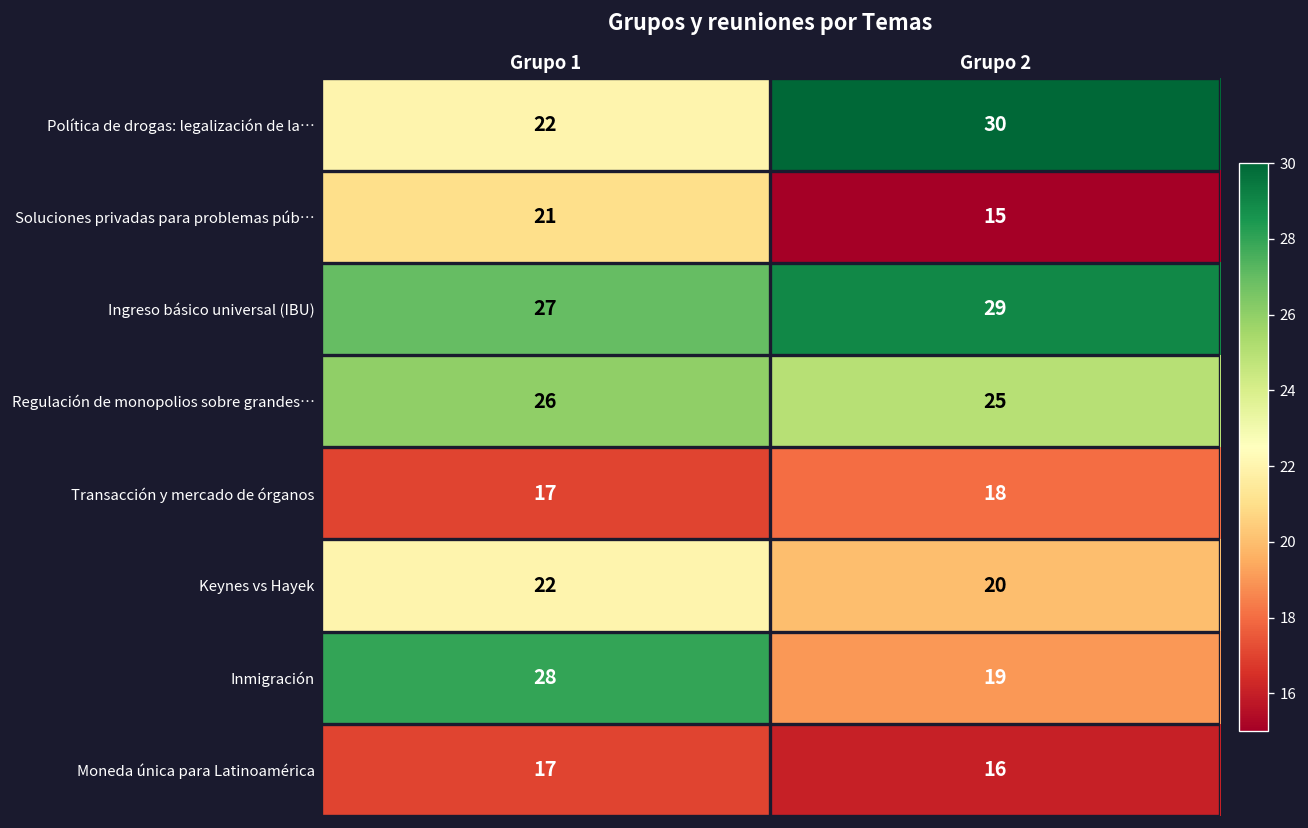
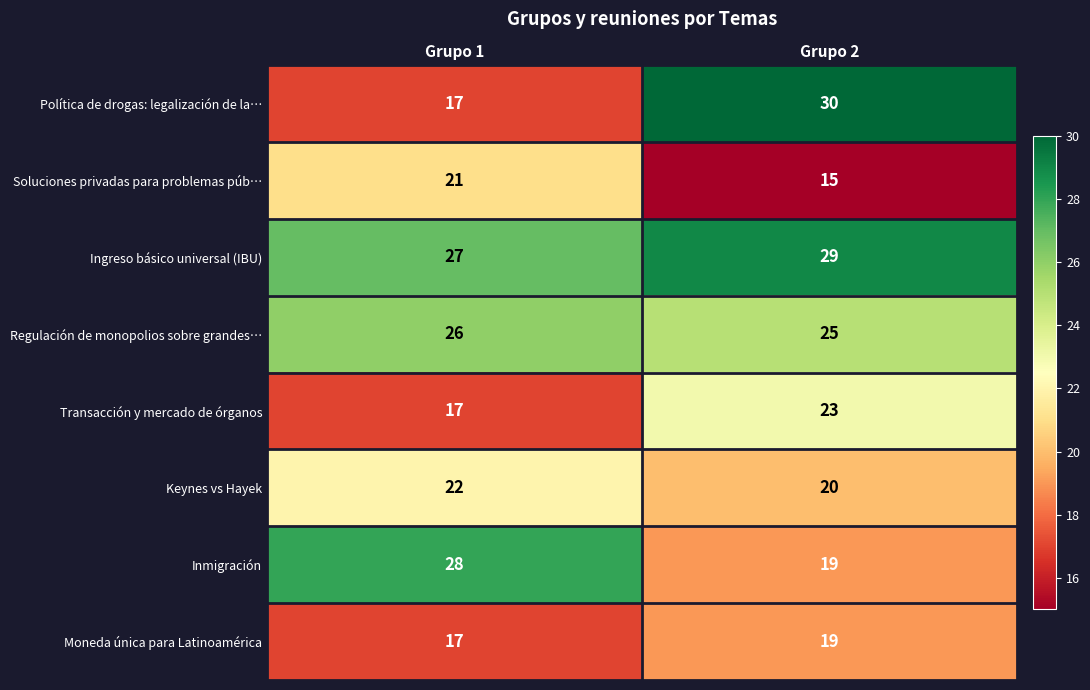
  {
    "Política de drogas: legalización de la…": {
-     "Grupo 1": 22,
+     "Grupo 1": 17,
      "Grupo 2": 30
    },
    "Soluciones privadas para problemas púb…": {
      "Grupo 1": 21,
      "Grupo 2": 15
    },
    "Ingreso básico universal (IBU)": {
      "Grupo 1": 27,
      "Grupo 2": 29
    },
    "Regulación de monopolios sobre grandes…": {
      "Grupo 1": 26,
      "Grupo 2": 25
    },
    "Transacción y mercado de órganos": {
      "Grupo 1": 17,
-     "Grupo 2": 18
+     "Grupo 2": 23
    },
    "Keynes vs Hayek": {
      "Grupo 1": 22,
      "Grupo 2": 20
    },
    "Inmigración": {
      "Grupo 1": 28,
      "Grupo 2": 19
    },
    "Moneda única para Latinoamérica": {
      "Grupo 1": 17,
-     "Grupo 2": 16
+     "Grupo 2": 19
    }
  }
